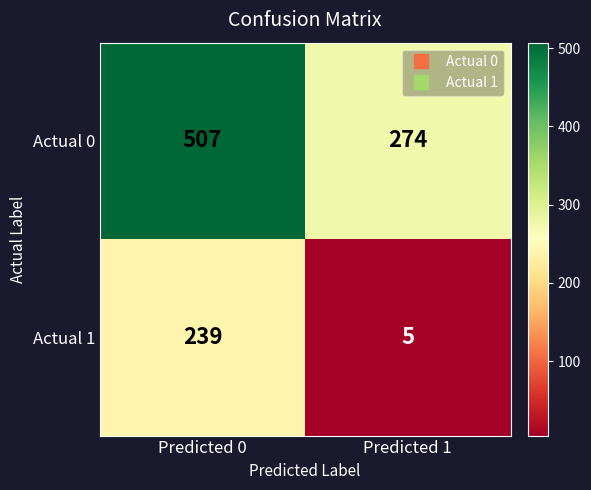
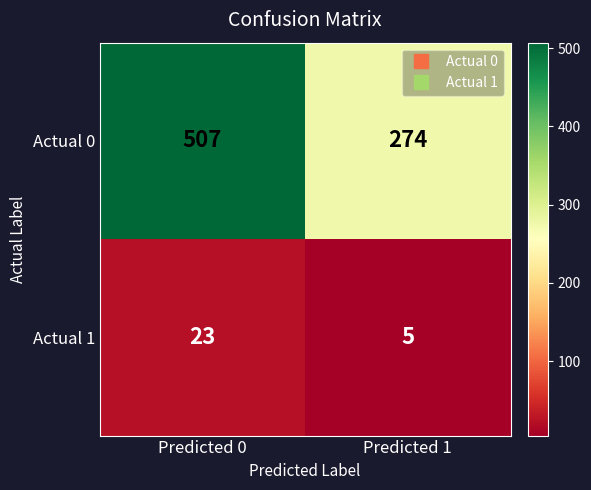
  {
    "Actual 0": {
      "Predicted 0": 507,
      "Predicted 1": 274
    },
    "Actual 1": {
-     "Predicted 0": 239,
+     "Predicted 0": 23,
      "Predicted 1": 5
    }
  }
